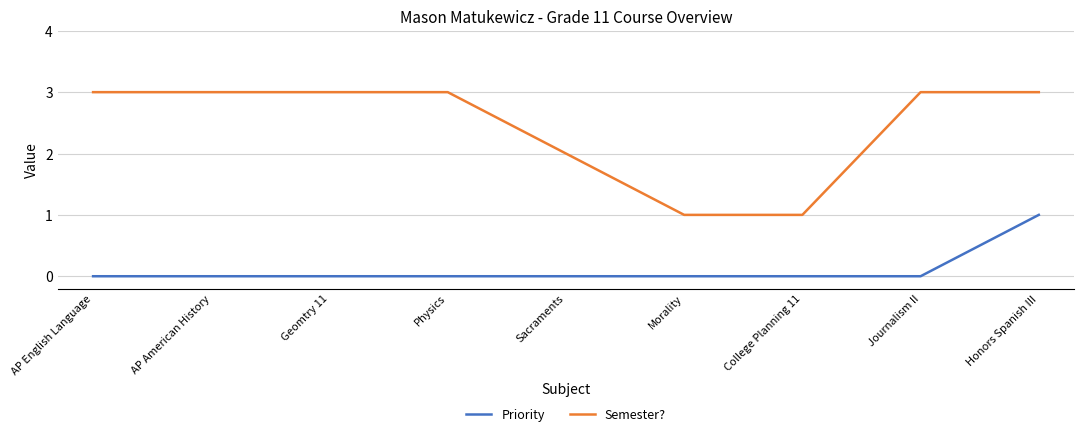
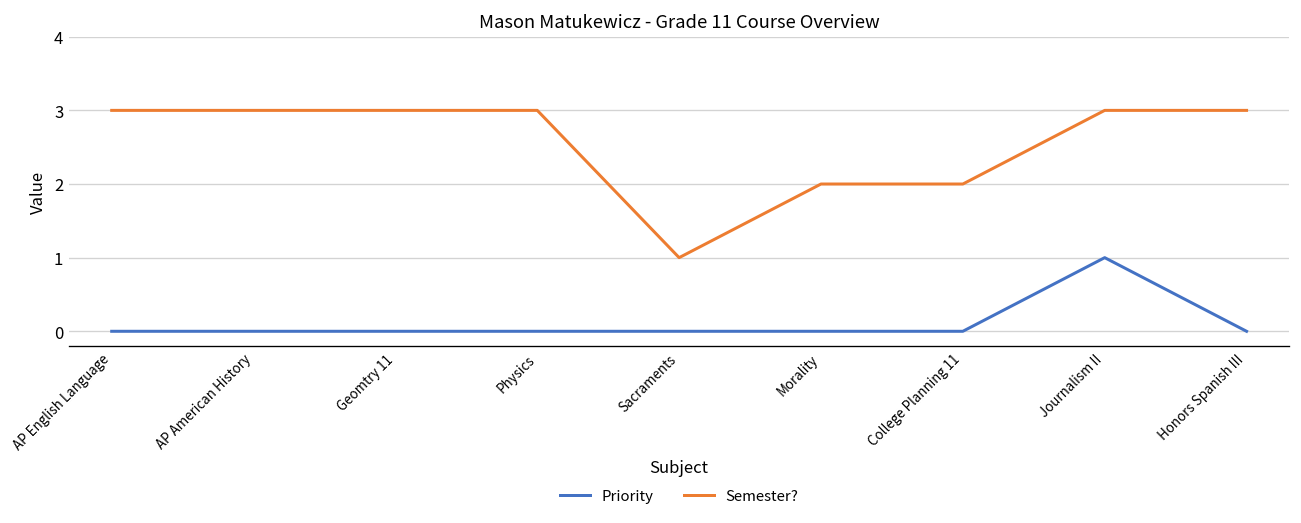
  {
    "Priority": {
      "AP English Language": 0,
      "AP American History": 0,
      "Geomtry 11": 0,
      "Physics": 0,
      "Sacraments": 0,
      "Morality": 0,
      "College Planning 11": 0,
-     "Journalism II": 0,
-     "Honors Spanish III": 1
+     "Journalism II": 1,
+     "Honors Spanish III": 0
    },
    "Semester?": {
      "AP English Language": 3,
      "AP American History": 3,
      "Geomtry 11": 3,
      "Physics": 3,
-     "Sacraments": 2,
-     "Morality": 1,
-     "College Planning 11": 1,
+     "Sacraments": 1,
+     "Morality": 2,
+     "College Planning 11": 2,
      "Journalism II": 3,
      "Honors Spanish III": 3
    }
  }
